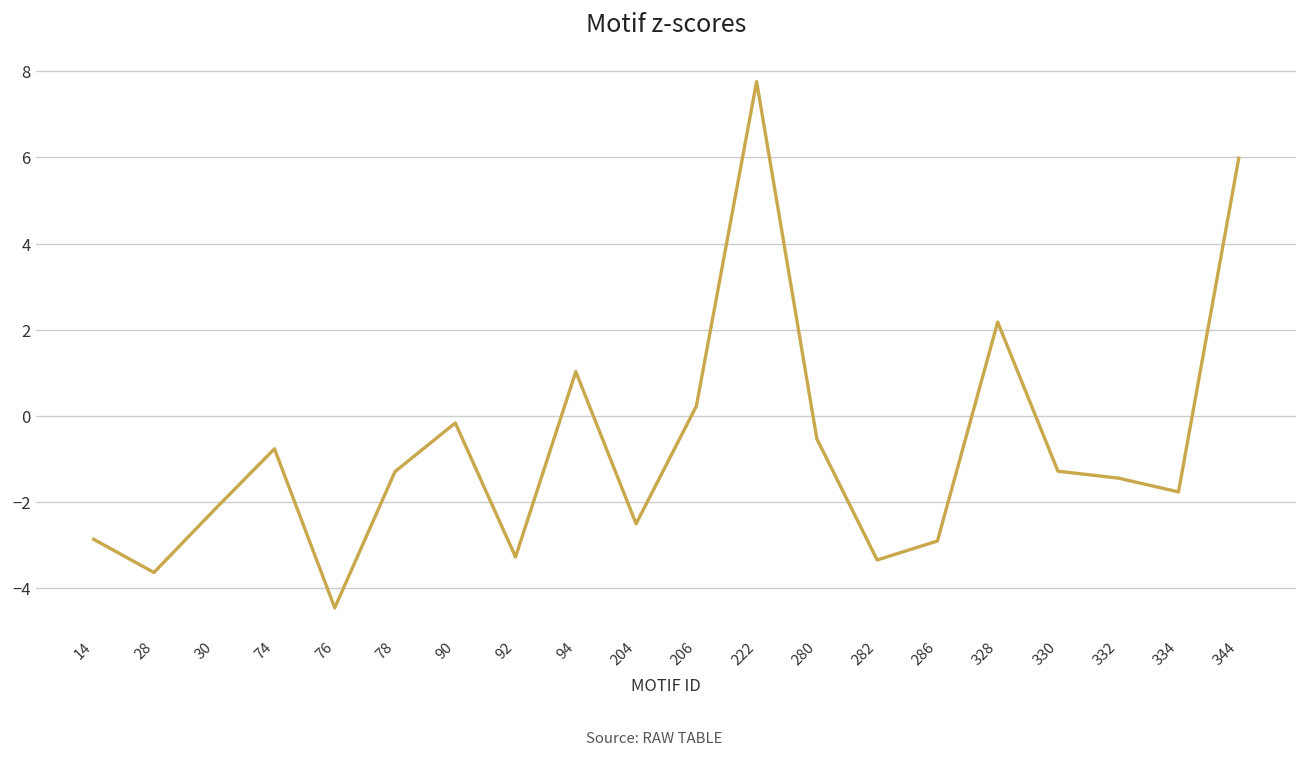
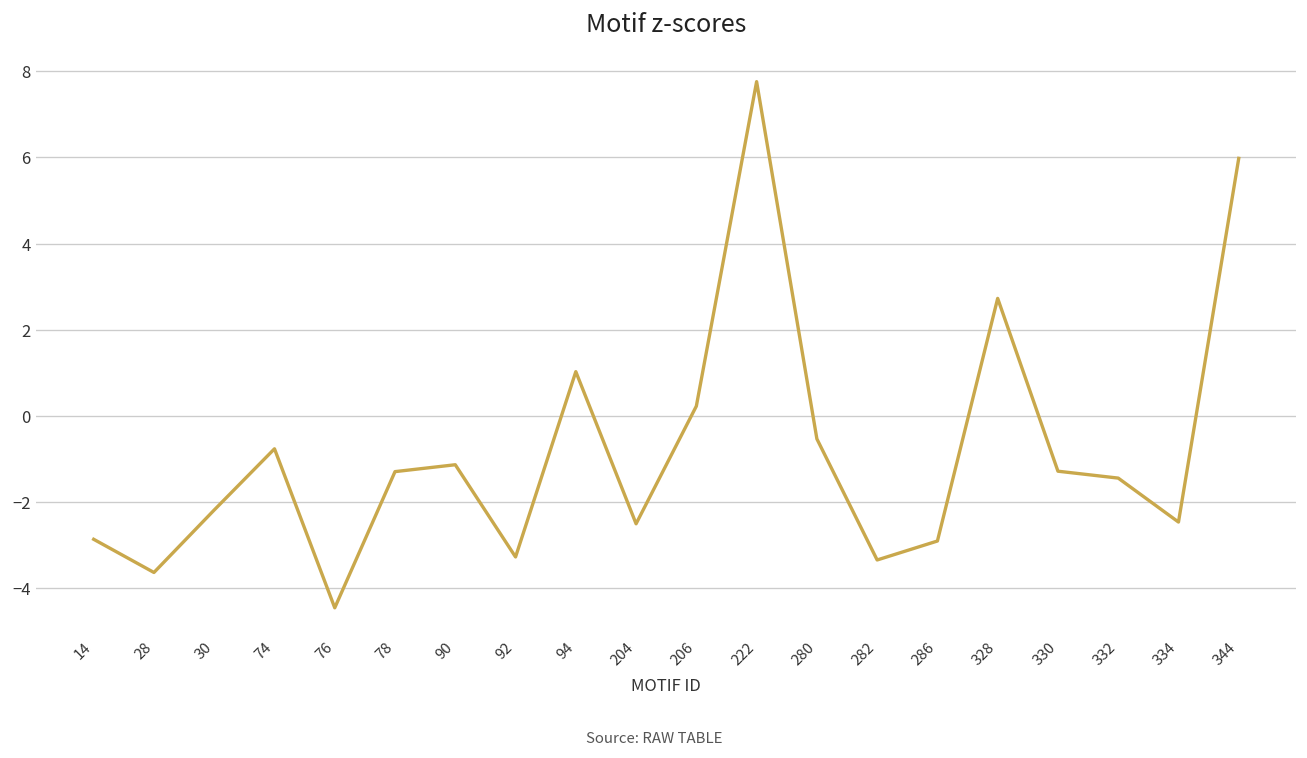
  {
    "14": -2.9,
    "28": -3.6,
    "30": -2.2,
    "74": -0.8,
    "76": -4.5,
    "78": -1.3,
-   "90": -0.2,
+   "90": -1.1,
    "92": -3.3,
    "94": 1.0,
    "204": -2.5,
    "206": 0.2,
    "222": 7.8,
    "280": -0.5,
    "282": -3.3,
    "286": -2.9,
-   "328": 2.2,
+   "328": 2.7,
    "330": -1.3,
    "332": -1.4,
-   "334": -1.8,
+   "334": -2.5,
    "344": 6.0
  }
